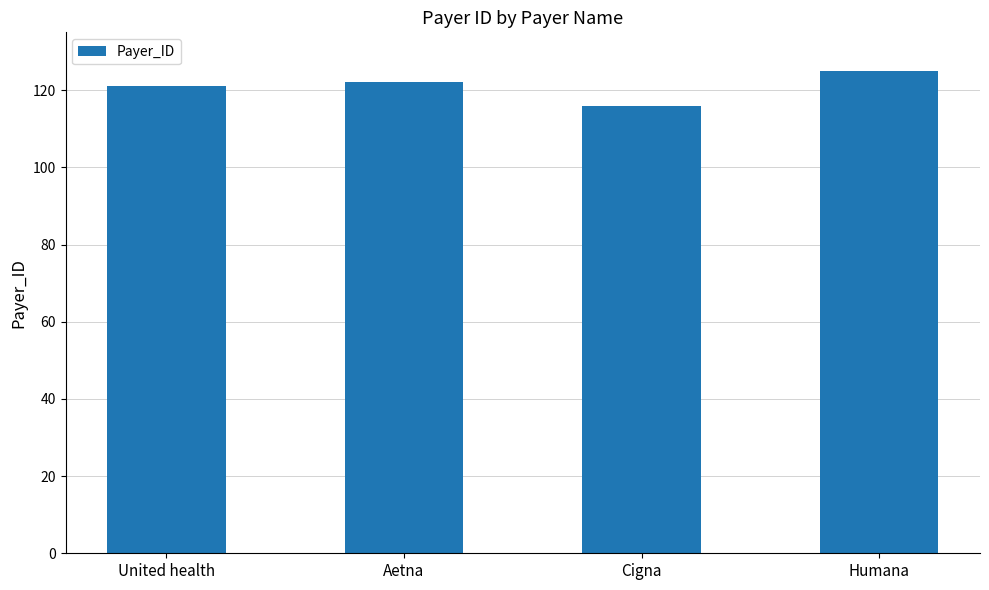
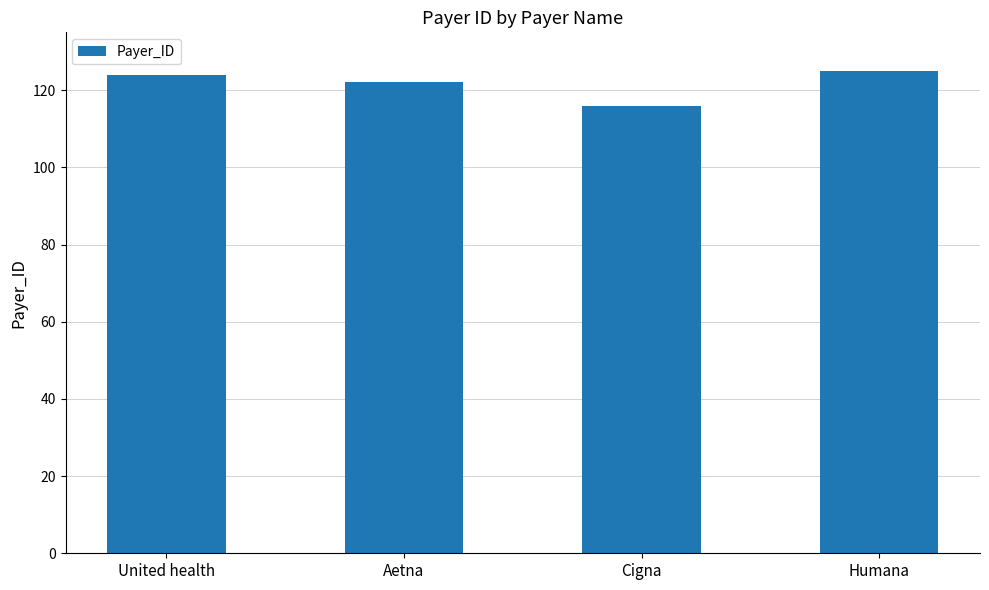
  {
-   "United health": 121,
+   "United health": 124,
    "Aetna": 122,
    "Cigna": 116,
    "Humana": 125
  }
